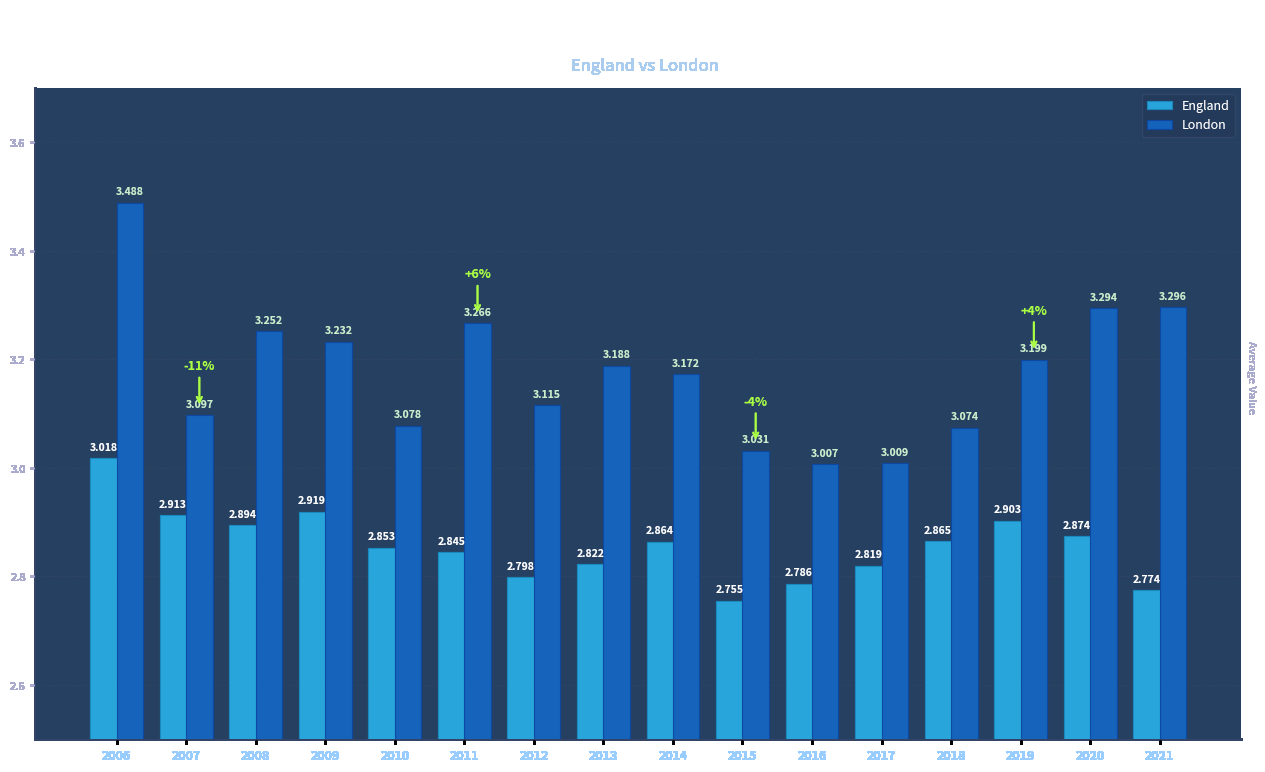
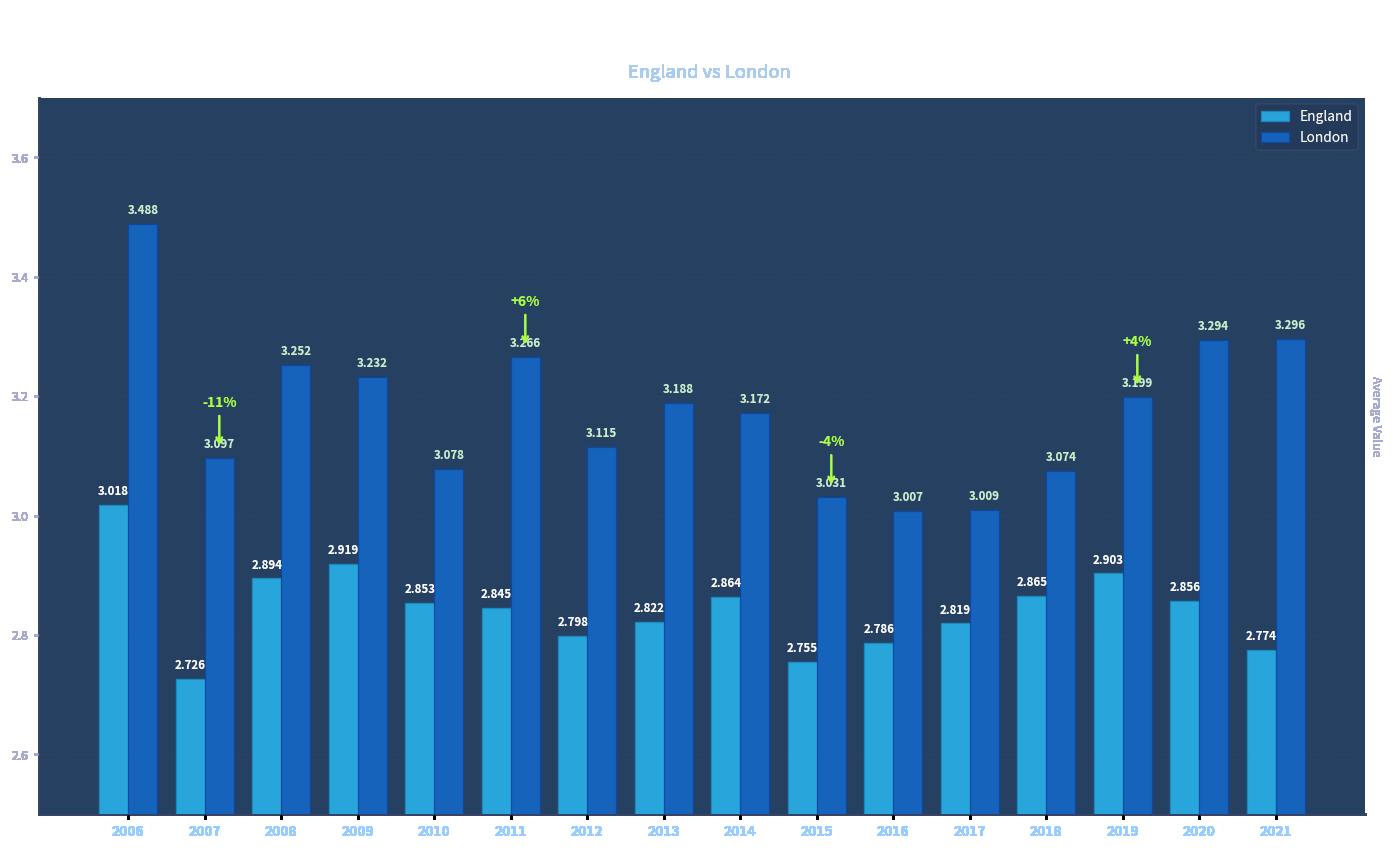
  {
    "England": {
      "2006": 3.018,
-     "2007": 2.913,
+     "2007": 2.726,
      "2008": 2.894,
      "2009": 2.919,
      "2010": 2.853,
      "2011": 2.845,
      "2012": 2.798,
      "2013": 2.822,
      "2014": 2.864,
      "2015": 2.755,
      "2016": 2.786,
      "2017": 2.819,
      "2018": 2.865,
      "2019": 2.903,
-     "2020": 2.874,
+     "2020": 2.856,
      "2021": 2.774
    },
    "London": {
      "2006": 3.488,
      "2008": 3.252,
      "2009": 3.232,
      "2010": 3.078,
      "2012": 3.115,
      "2013": 3.188,
      "2014": 3.172,
      "2016": 3.007,
      "2017": 3.009,
      "2018": 3.074,
      "2020": 3.294,
      "2021": 3.296
    }
  }
